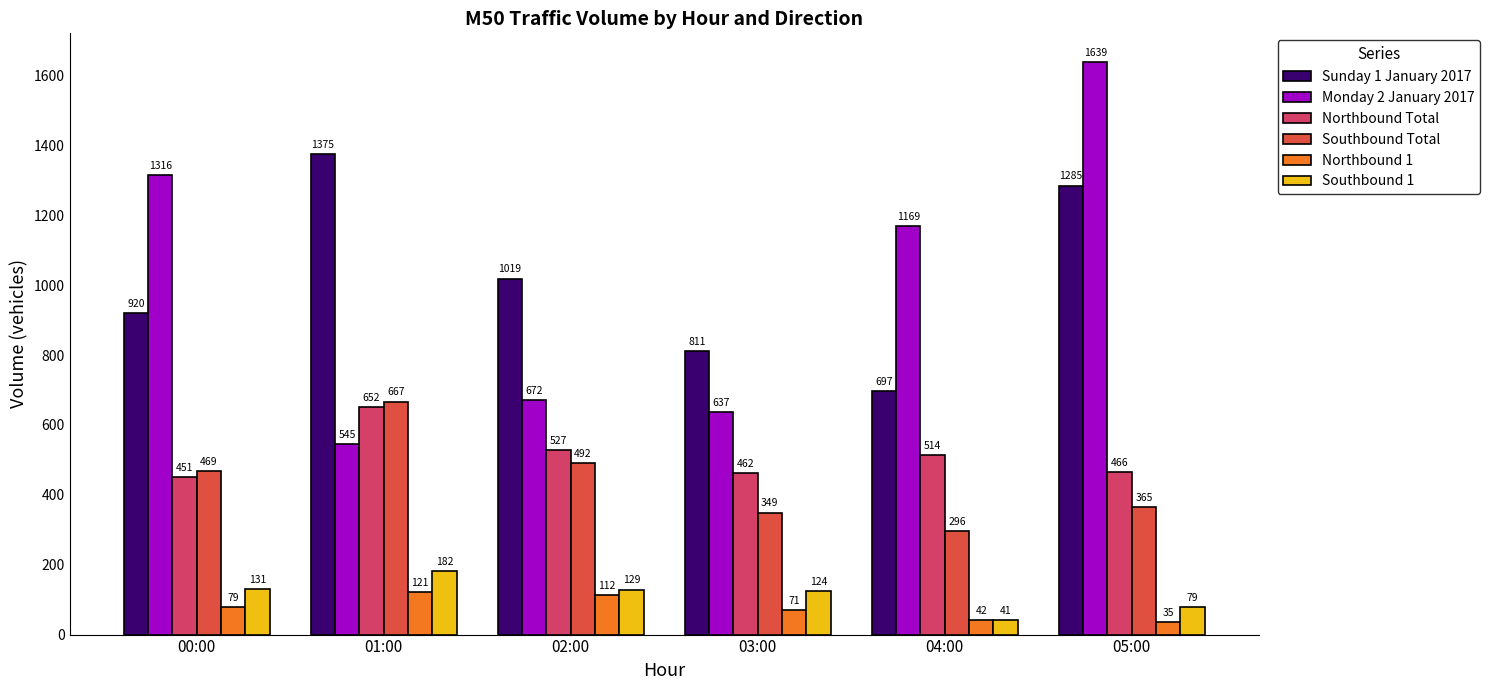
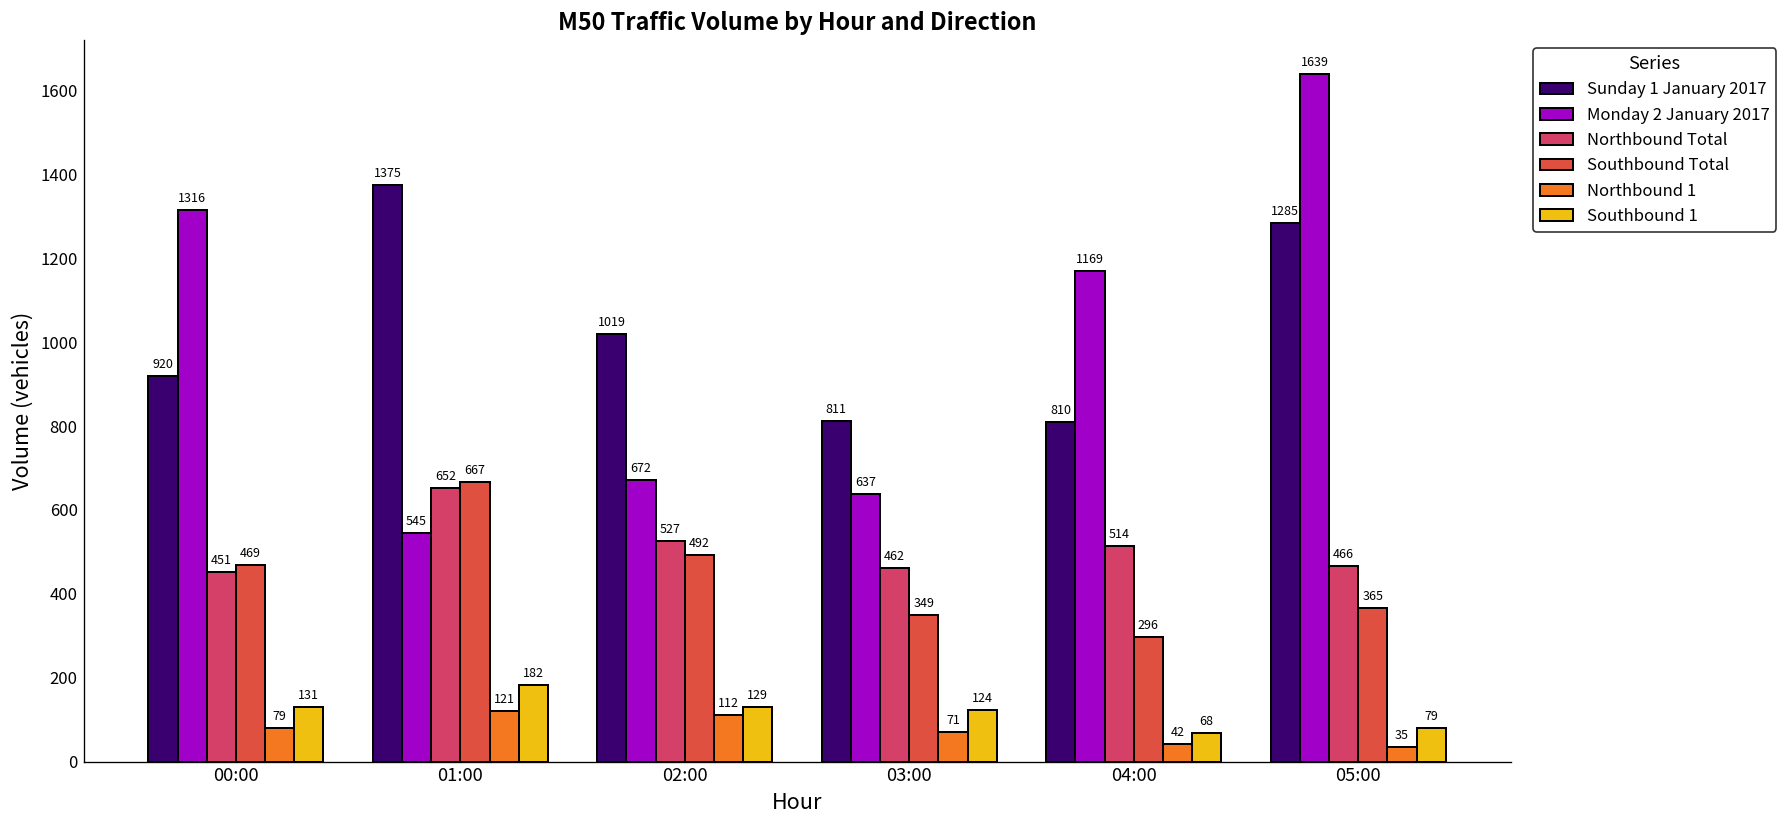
  {
    "Sunday 1 January 2017": {
      "00:00": 920,
      "01:00": 1375,
      "02:00": 1019,
      "03:00": 811,
-     "04:00": 697,
+     "04:00": 810,
      "05:00": 1285
    },
    "Monday 2 January 2017": {
      "00:00": 1316,
      "01:00": 545,
      "02:00": 672,
      "03:00": 637,
      "04:00": 1169,
      "05:00": 1639
    },
    "Southbound 1": {
      "00:00": 131,
      "01:00": 182,
      "02:00": 129,
      "03:00": 124,
-     "04:00": 41,
+     "04:00": 68,
      "05:00": 79
    }
  }
